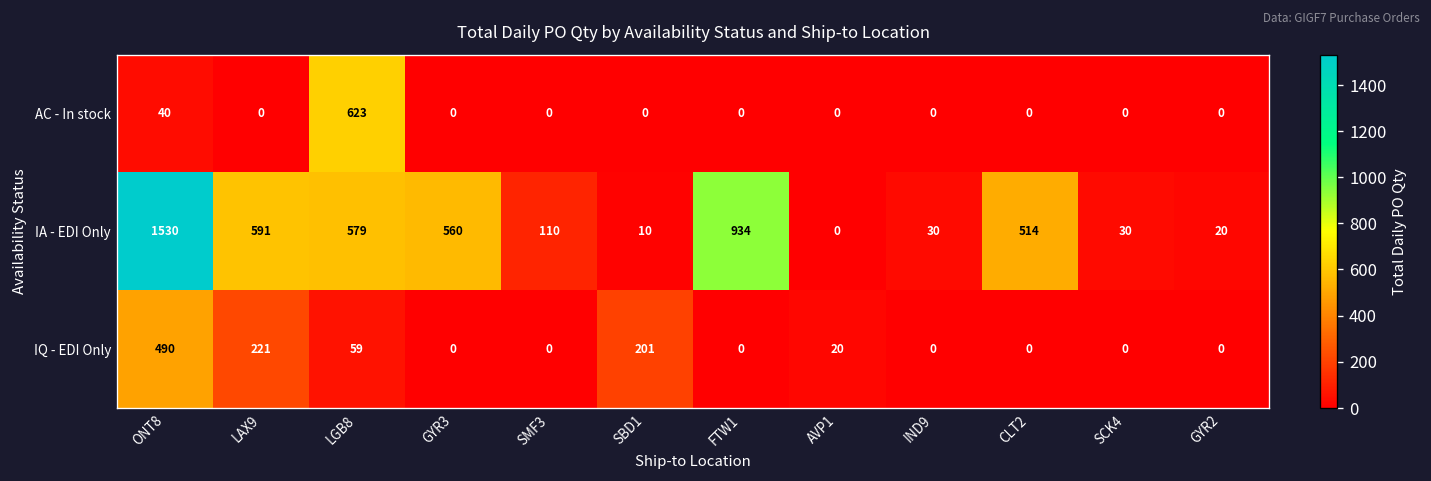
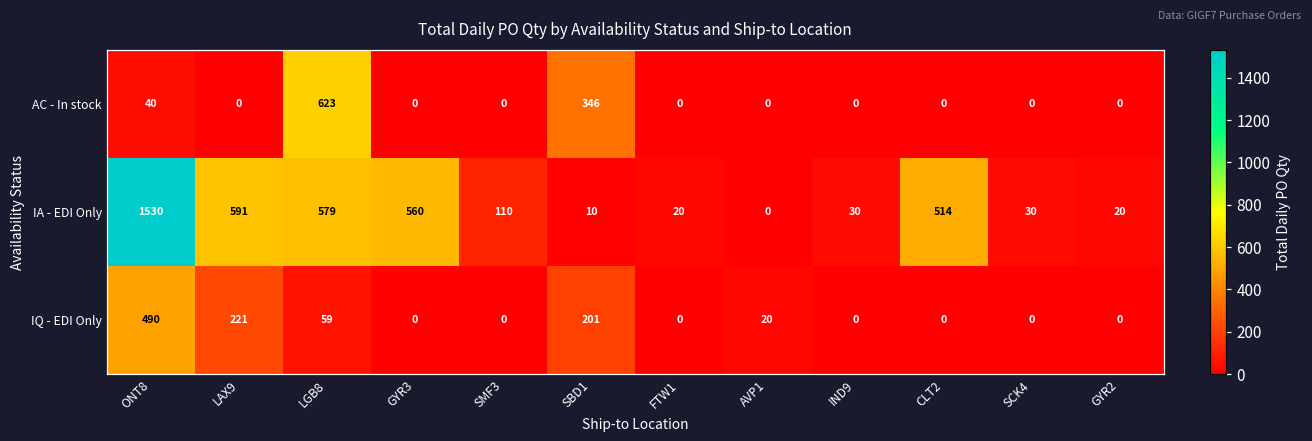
  {
    "AC - In stock": {
      "ONT8": 40,
      "LAX9": 0,
      "LGB8": 623,
      "GYR3": 0,
      "SMF3": 0,
-     "SBD1": 0,
+     "SBD1": 346,
      "FTW1": 0,
      "AVP1": 0,
      "IND9": 0,
      "CLT2": 0,
      "SCK4": 0,
      "GYR2": 0
    },
    "IA - EDI Only": {
      "ONT8": 1530,
      "LAX9": 591,
      "LGB8": 579,
      "GYR3": 560,
      "SMF3": 110,
      "SBD1": 10,
-     "FTW1": 934,
+     "FTW1": 20,
      "AVP1": 0,
      "IND9": 30,
      "CLT2": 514,
      "SCK4": 30,
      "GYR2": 20
    },
    "IQ - EDI Only": {
      "ONT8": 490,
      "LAX9": 221,
      "LGB8": 59,
      "GYR3": 0,
      "SMF3": 0,
      "SBD1": 201,
      "FTW1": 0,
      "AVP1": 20,
      "IND9": 0,
      "CLT2": 0,
      "SCK4": 0,
      "GYR2": 0
    }
  }
